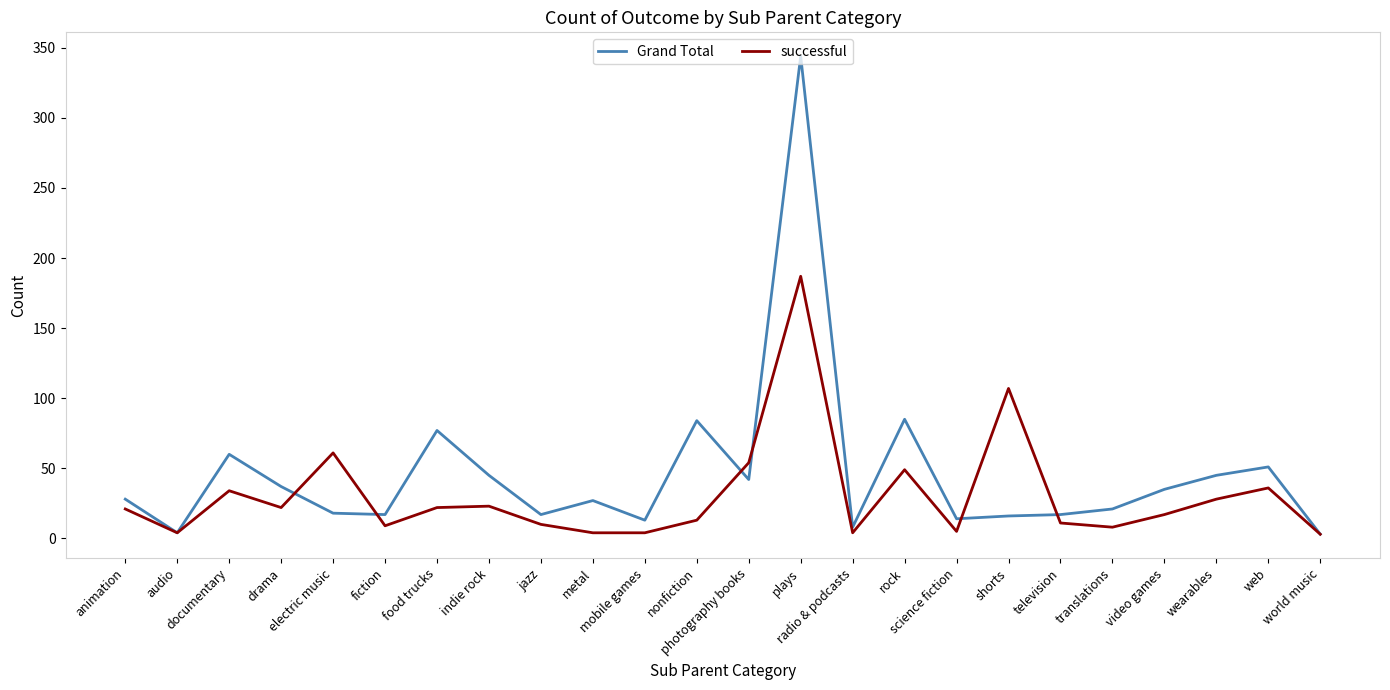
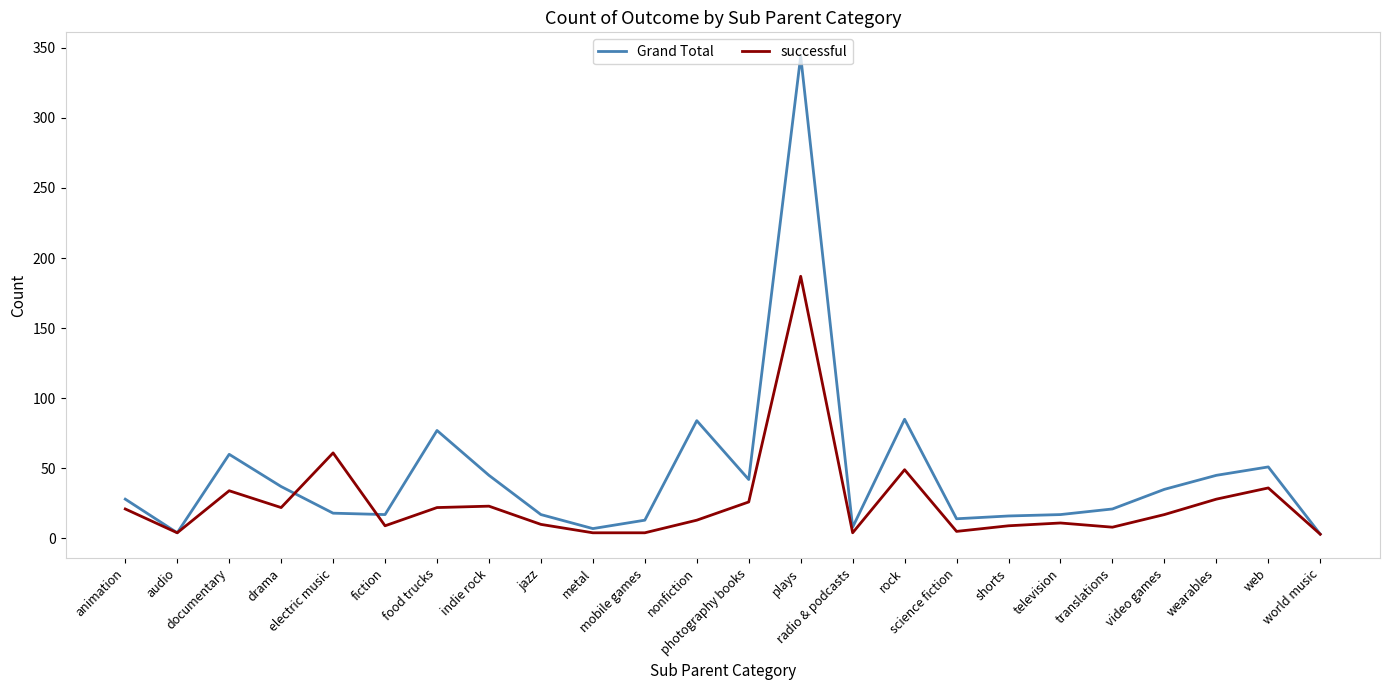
  {
    "Grand Total": {
      "animation": 28,
      "documentary": 60,
      "drama": 37,
      "electric music": 18,
      "fiction": 17,
      "food trucks": 77,
      "indie rock": 45,
      "jazz": 17,
-     "metal": 27,
+     "metal": 7,
      "mobile games": 13,
      "nonfiction": 84,
      "photography books": 42,
      "radio & podcasts": 8,
      "rock": 85,
      "science fiction": 14,
      "shorts": 16,
      "television": 17,
      "translations": 21,
      "video games": 35,
      "wearables": 45,
      "web": 51
    },
    "successful": {
      "animation": 21,
      "documentary": 34,
      "drama": 22,
      "electric music": 61,
      "fiction": 9,
      "food trucks": 22,
      "indie rock": 23,
      "jazz": 10,
      "metal": 4,
      "mobile games": 4,
      "nonfiction": 13,
-     "photography books": 54,
+     "photography books": 26,
      "plays": 187,
      "radio & podcasts": 4,
      "rock": 49,
      "science fiction": 5,
-     "shorts": 107,
+     "shorts": 9,
      "television": 11,
      "translations": 8,
      "video games": 17,
      "wearables": 28,
      "web": 36
    }
  }
